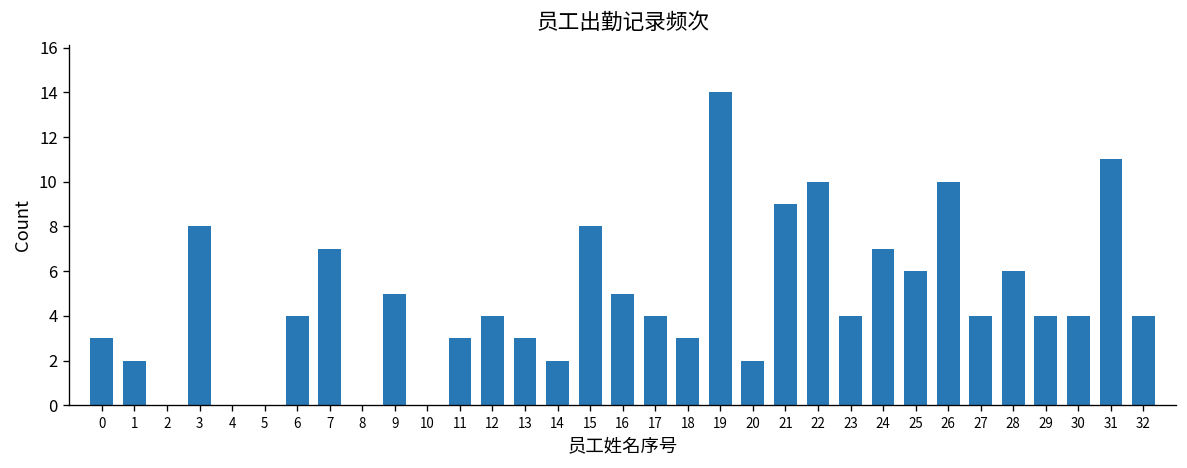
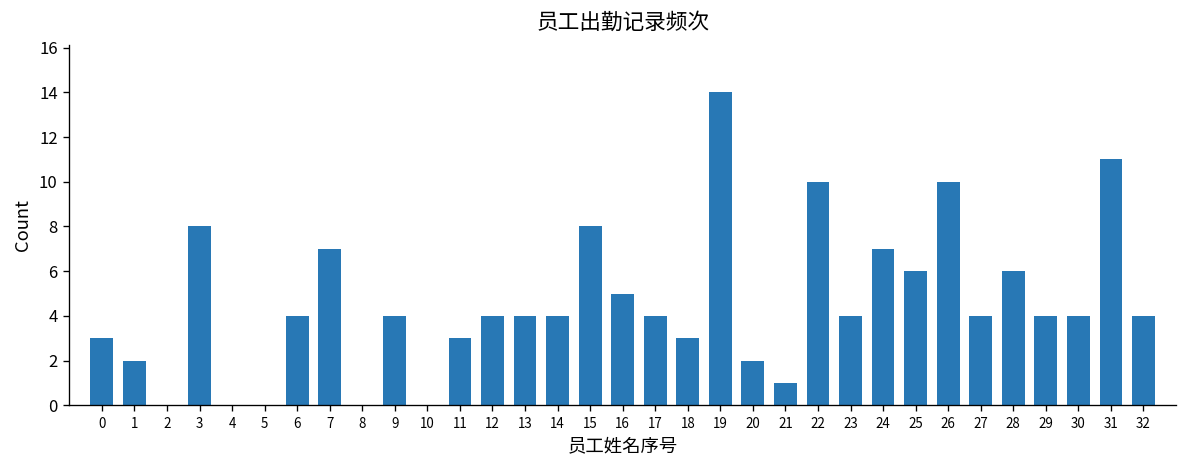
  {
    "0": 3,
    "1": 2,
    "2": 0,
    "3": 8,
    "4": 0,
    "5": 0,
    "6": 4,
    "7": 7,
    "8": 0,
-   "9": 5,
+   "9": 4,
    "10": 0,
    "11": 3,
    "12": 4,
-   "13": 3,
-   "14": 2,
+   "13": 4,
+   "14": 4,
    "15": 8,
    "16": 5,
    "17": 4,
    "18": 3,
    "19": 14,
    "20": 2,
-   "21": 9,
+   "21": 1,
    "22": 10,
    "23": 4,
    "24": 7,
    "25": 6,
    "26": 10,
    "27": 4,
    "28": 6,
    "29": 4,
    "30": 4,
    "31": 11,
    "32": 4
  }
